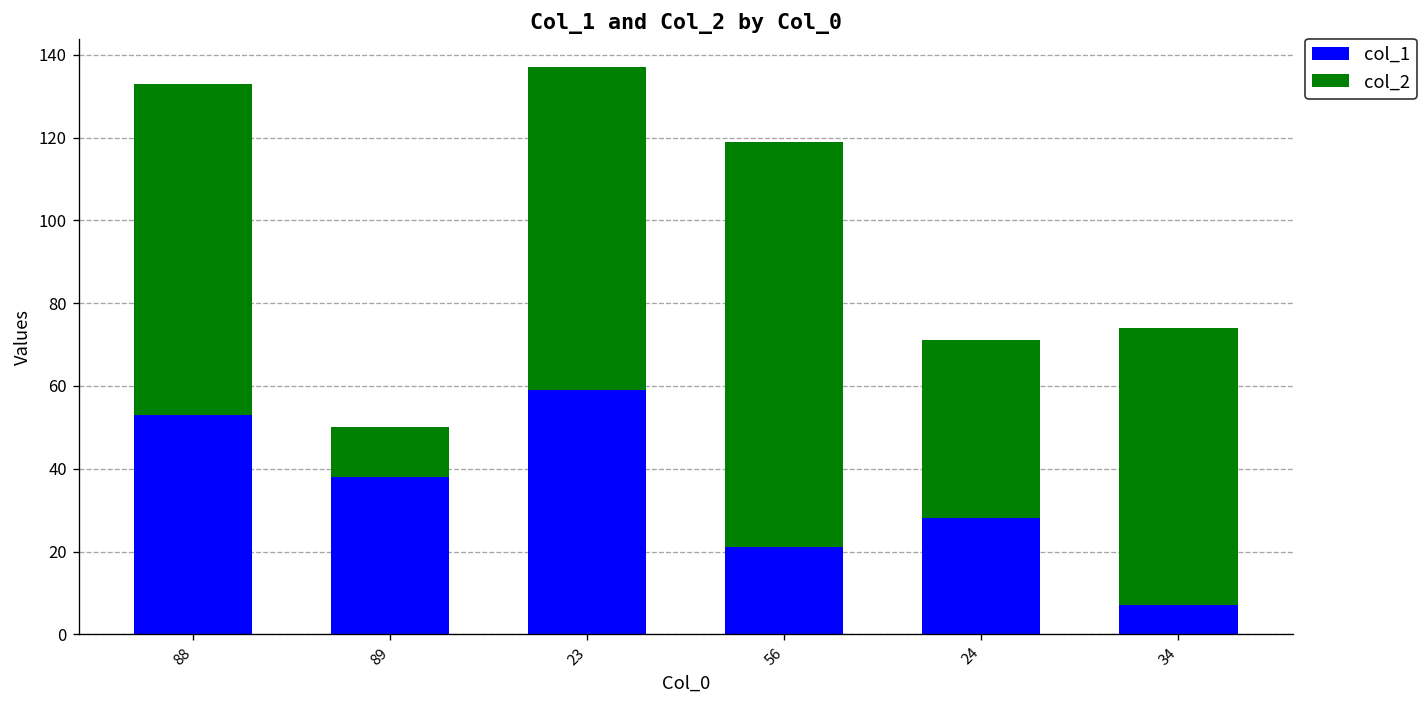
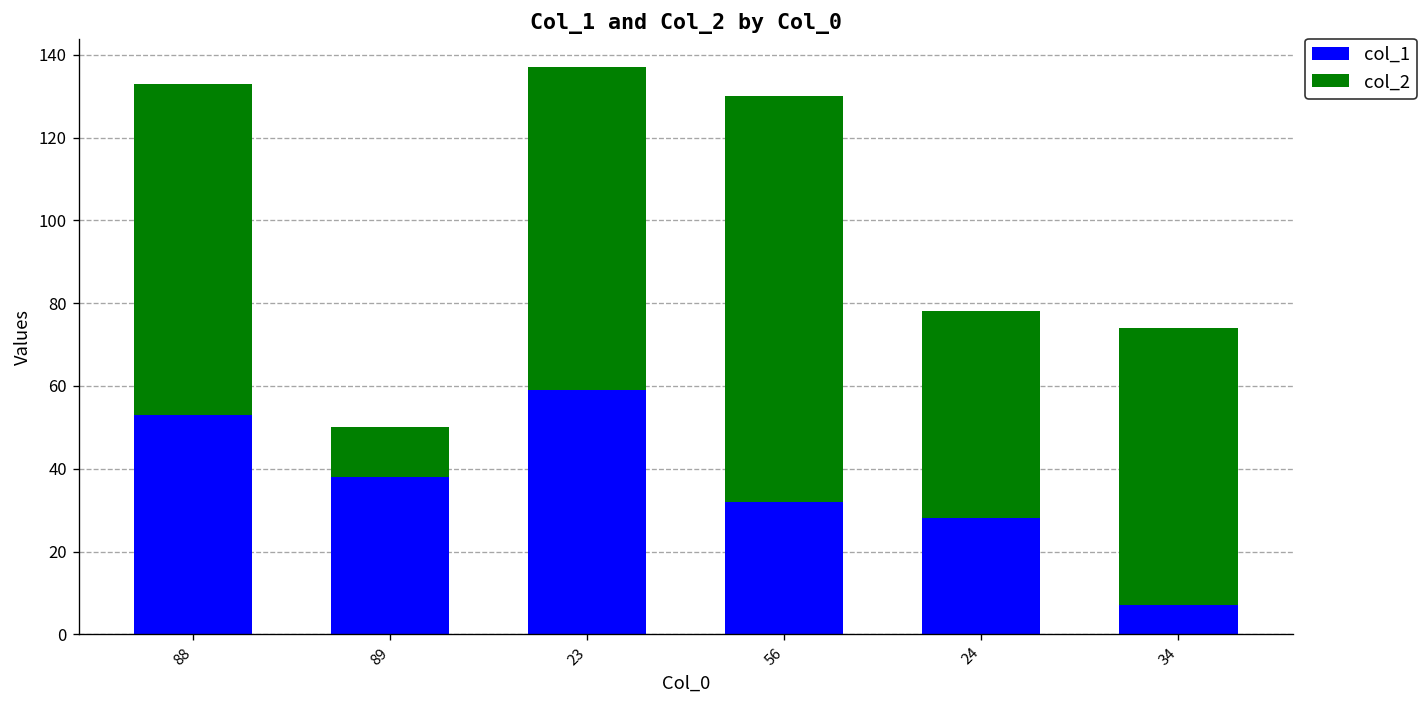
  {
    "col_1": {
      "88": 53,
      "89": 38,
      "23": 59,
-     "56": 21,
+     "56": 32,
      "24": 28,
      "34": 7
    },
    "col_2": {
      "88": 80,
      "89": 12,
      "23": 78,
      "56": 98,
-     "24": 43,
+     "24": 50,
      "34": 67
    }
  }
